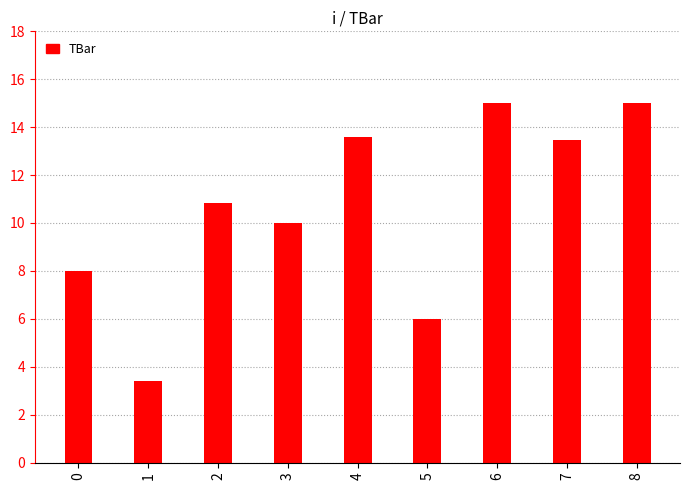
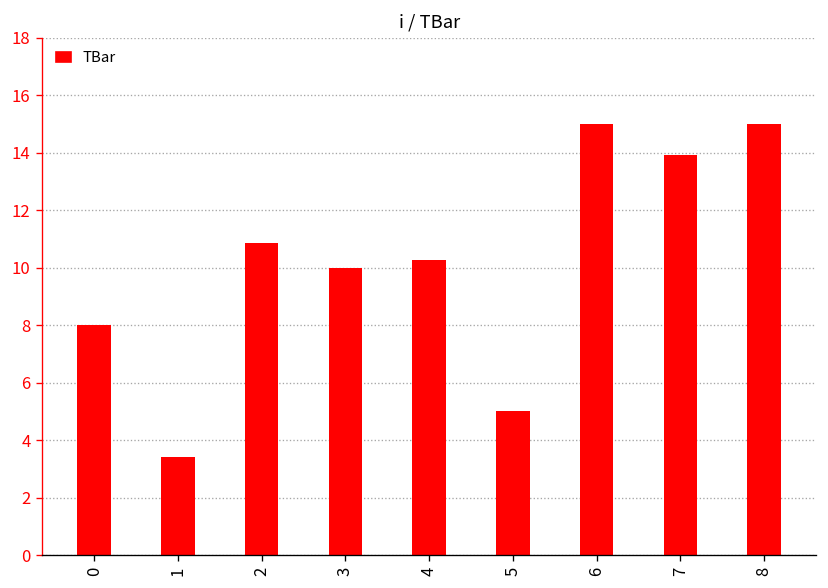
  {
    "0": 8.0,
    "1": 3.4,
    "2": 10.9,
    "3": 10.0,
-   "4": 13.6,
-   "5": 6,
+   "4": 10.3,
+   "5": 5,
    "6": 15.0,
-   "7": 13.5,
+   "7": 13.9,
    "8": 15.0
  }
